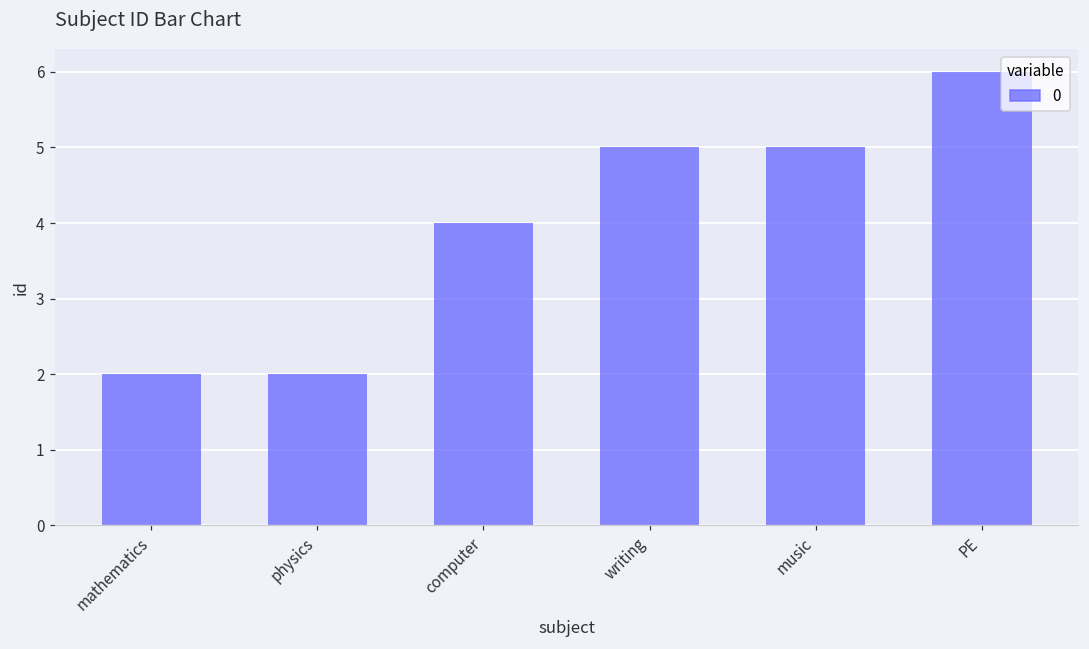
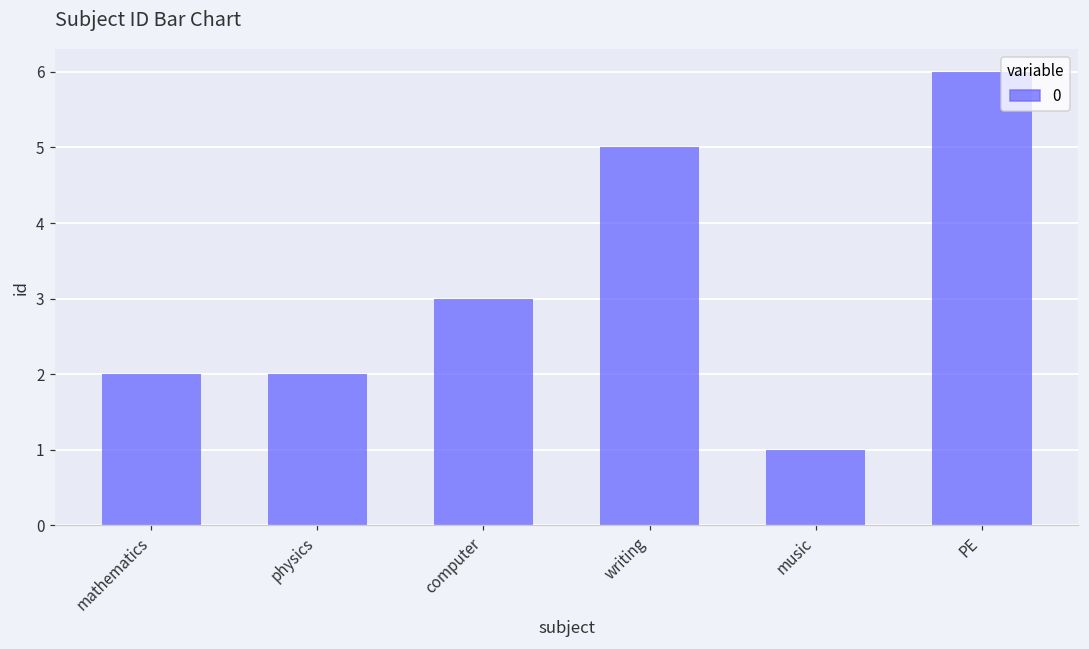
  {
    "mathematics": 2,
    "physics": 2,
-   "computer": 4,
+   "computer": 3,
    "writing": 5,
-   "music": 5,
+   "music": 1,
    "PE": 6
  }
